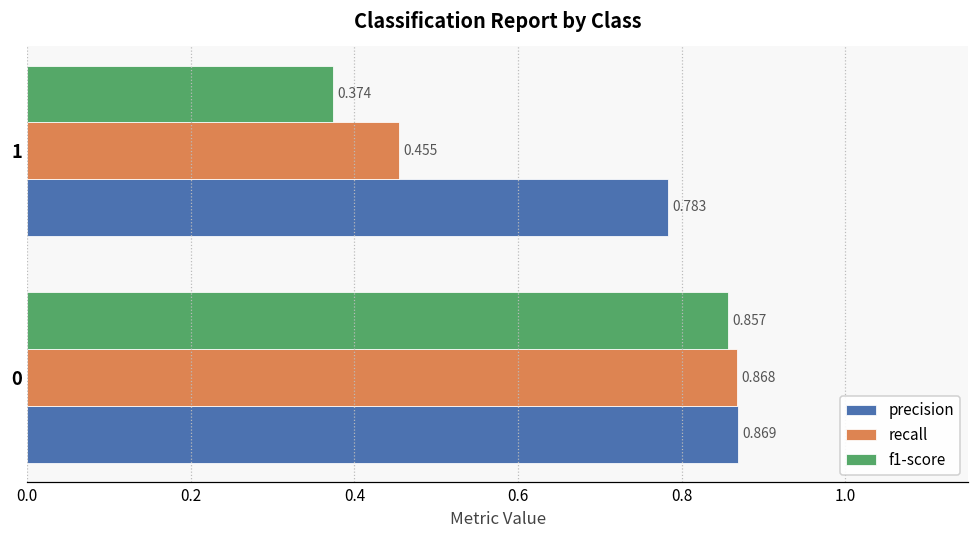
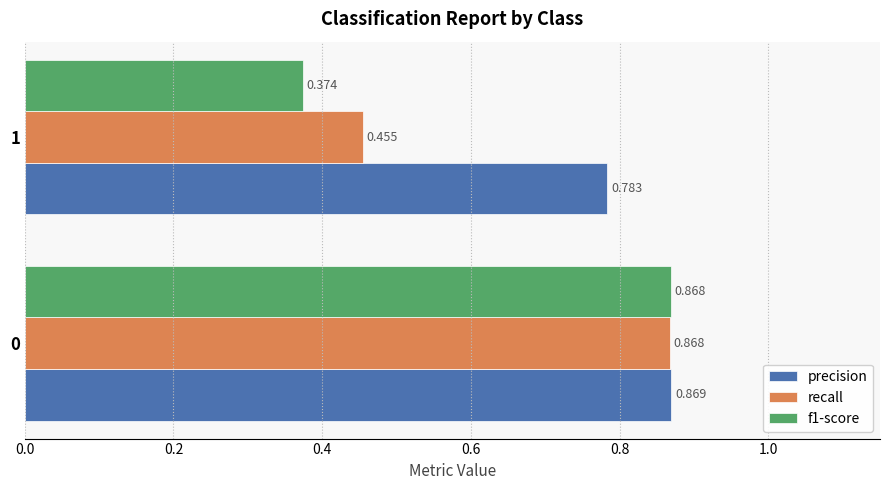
  {
    "precision": {
      "1": 0.783,
      "0": 0.869
    },
    "recall": {
      "1": 0.455,
      "0": 0.868
    },
    "f1-score": {
      "1": 0.374,
-     "0": 0.857
+     "0": 0.868
    }
  }
